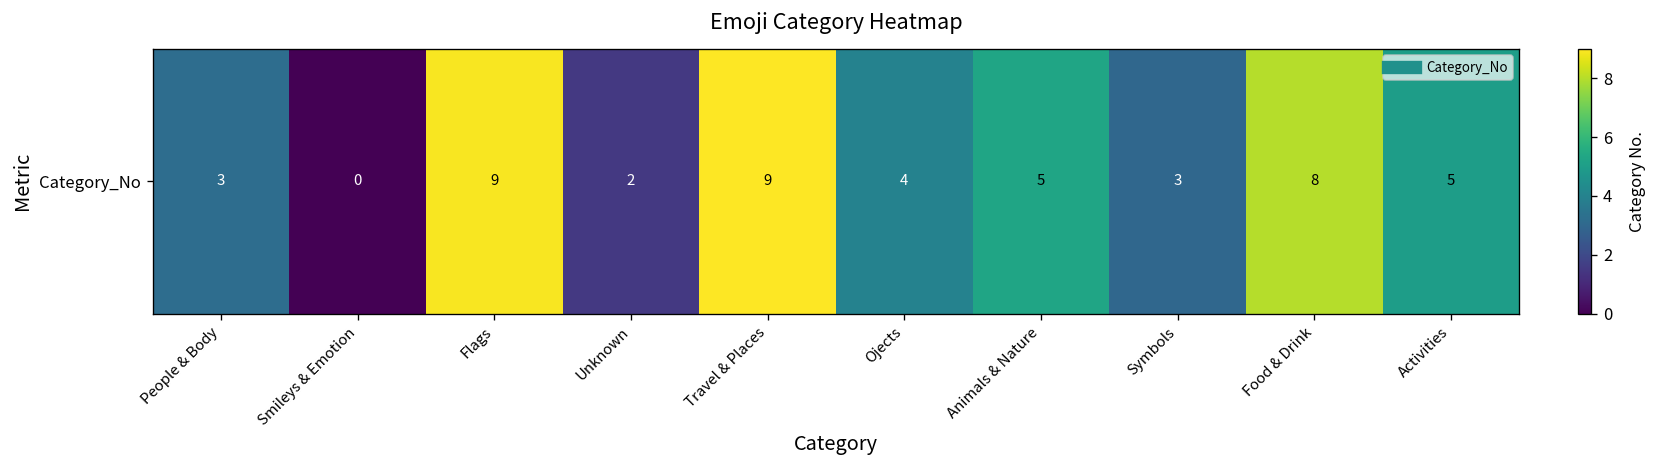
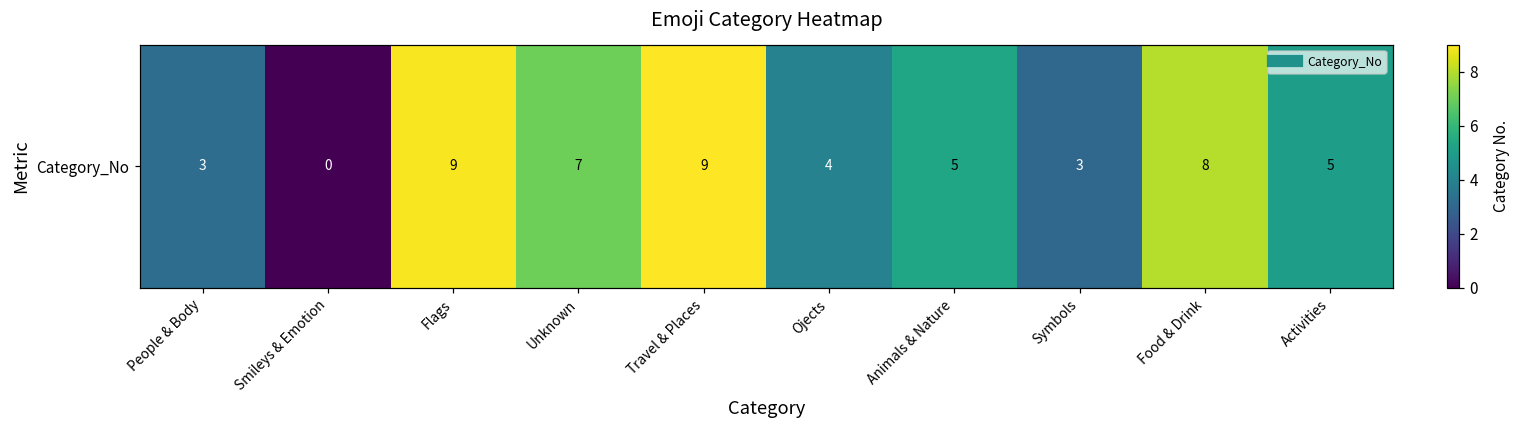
  {
    "Category_No": {
      "People & Body": 3,
      "Smileys & Emotion": 0,
      "Flags": 9,
-     "Unknown": 2,
+     "Unknown": 7,
      "Travel & Places": 9,
      "Ojects": 4,
      "Animals & Nature": 5,
      "Symbols": 3,
      "Food & Drink": 8,
      "Activities": 5
    }
  }
